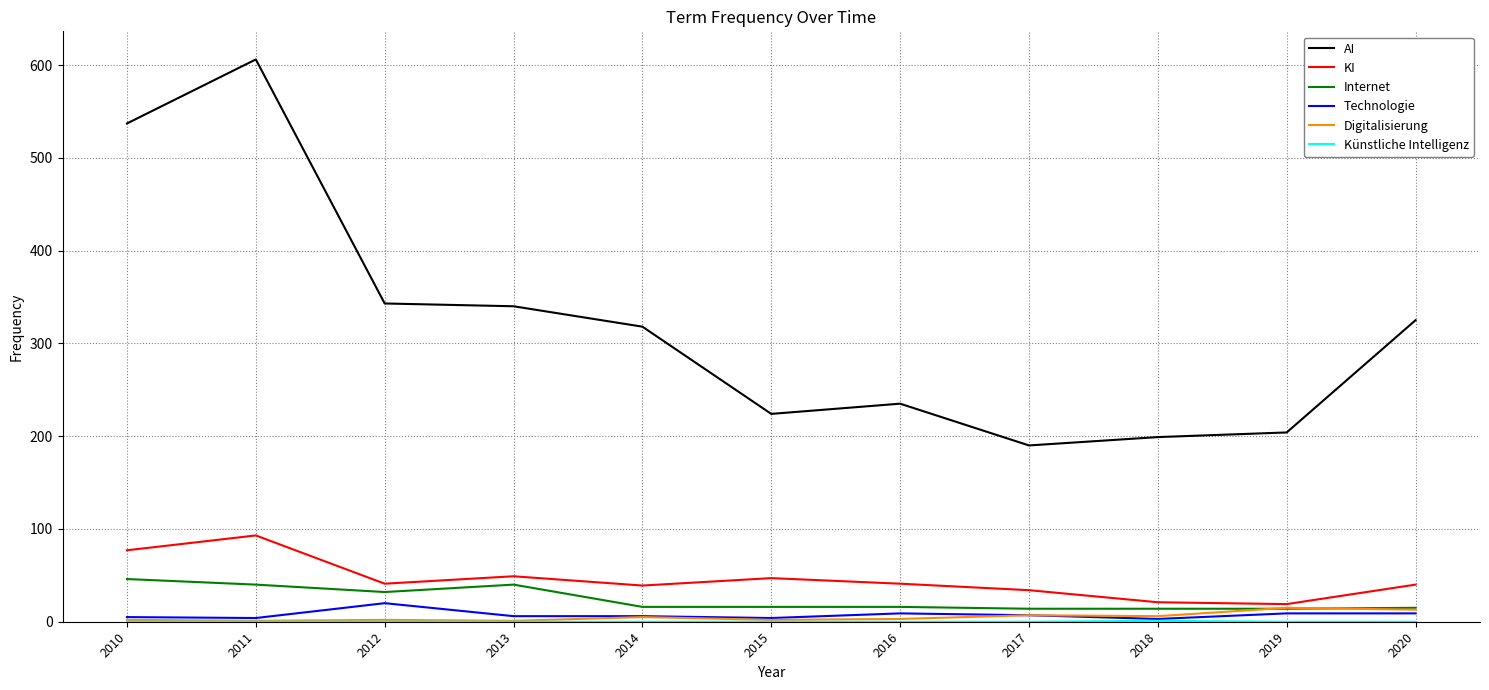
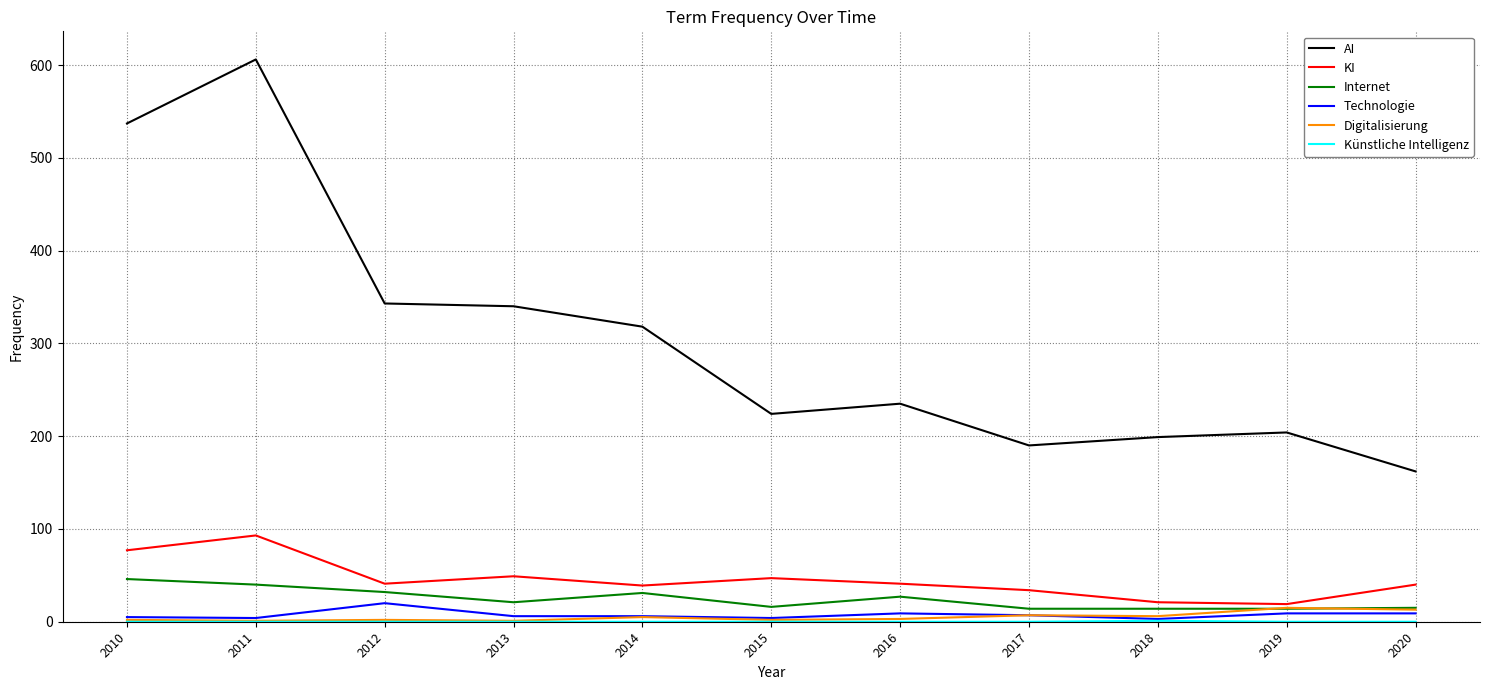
  {
    "AI": {
      "2010": 540,
      "2011": 610,
      "2012": 340,
      "2013": 340,
      "2014": 320,
      "2015": 220,
      "2016": 240,
      "2017": 190,
      "2018": 200,
      "2019": 200,
-     "2020": 330
+     "2020": 160
    },
    "KI": {
      "2010": 80,
      "2011": 90,
      "2012": 40,
      "2013": 50,
      "2014": 40,
      "2015": 50,
      "2016": 40,
      "2017": 30,
      "2018": 20,
      "2019": 20,
      "2020": 40
    },
    "Internet": {
      "2010": 50,
      "2011": 40,
      "2012": 30,
-     "2013": 40,
-     "2014": 20,
+     "2013": 20,
+     "2014": 30,
      "2015": 20,
-     "2016": 20,
+     "2016": 30,
      "2017": 10,
      "2018": 10
    },
    "Technologie": {
      "2010": 10,
      "2011": 0,
      "2012": 20,
      "2013": 10,
      "2016": 10,
      "2019": 10,
      "2020": 10
    },
    "Digitalisierung": {
      "2016": 0,
      "2018": 10
    },
    "Künstliche Intelligenz": {
      "2014": 0,
      "2016": 0,
      "2017": 0,
      "2019": 0,
      "2020": 0
    }
  }
